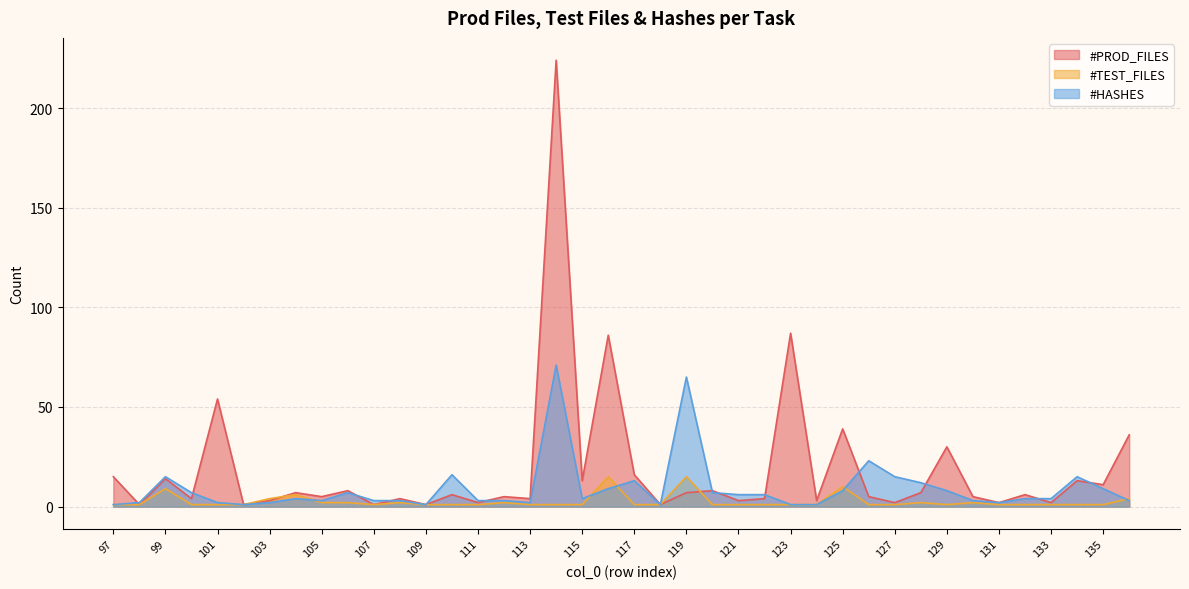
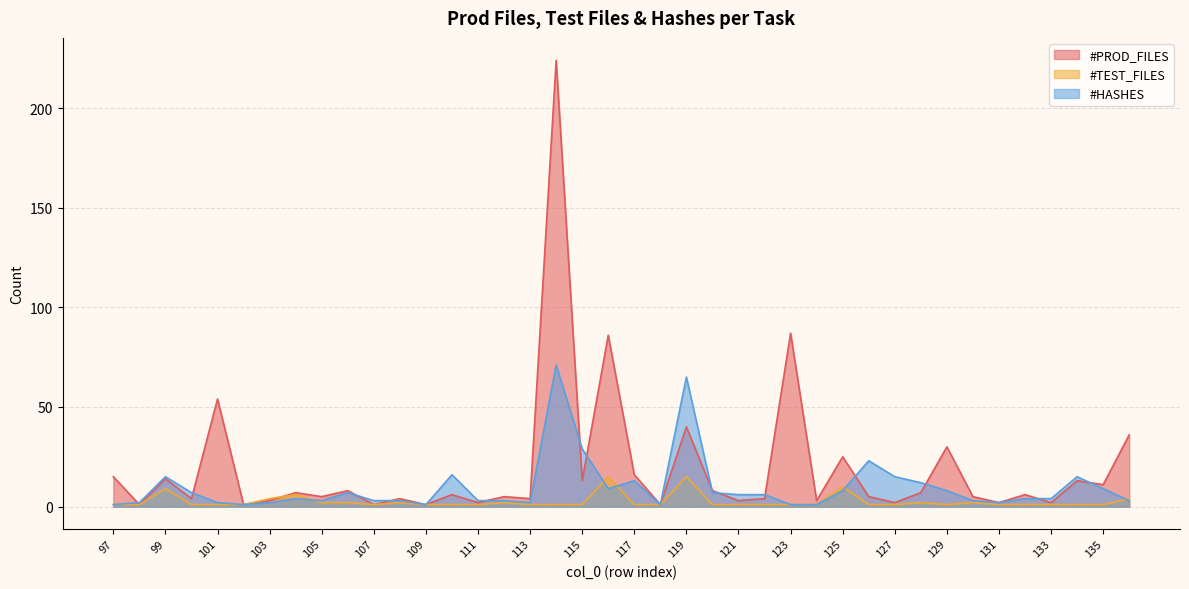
  {
    "#PROD_FILES": {
      "97": 15,
      "101": 54,
      "105": 5,
      "113": 4,
      "115": 13,
      "117": 16,
-     "119": 7,
+     "119": 40,
      "121": 3,
      "123": 87,
-     "125": 39,
+     "125": 25,
      "129": 30,
      "135": 11
    },
    "#TEST_FILES": {
      "99": 9,
      "115": 1,
      "117": 1,
      "119": 15,
      "121": 1,
      "125": 10,
      "129": 1,
      "135": 1
    },
    "#HASHES": {
      "107": 3,
-     "115": 4,
+     "115": 29,
      "117": 13,
      "119": 65,
      "121": 6,
      "125": 8,
      "127": 15,
      "129": 8,
      "133": 4,
      "135": 9
    }
  }
